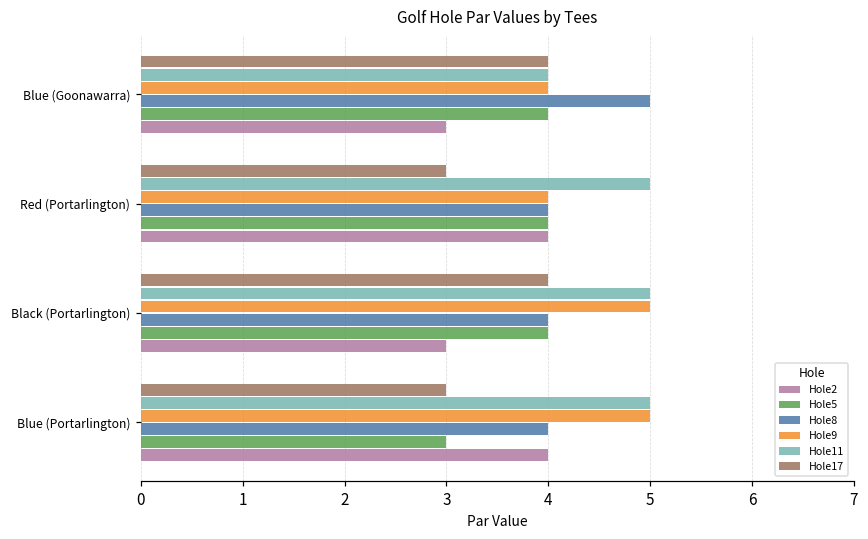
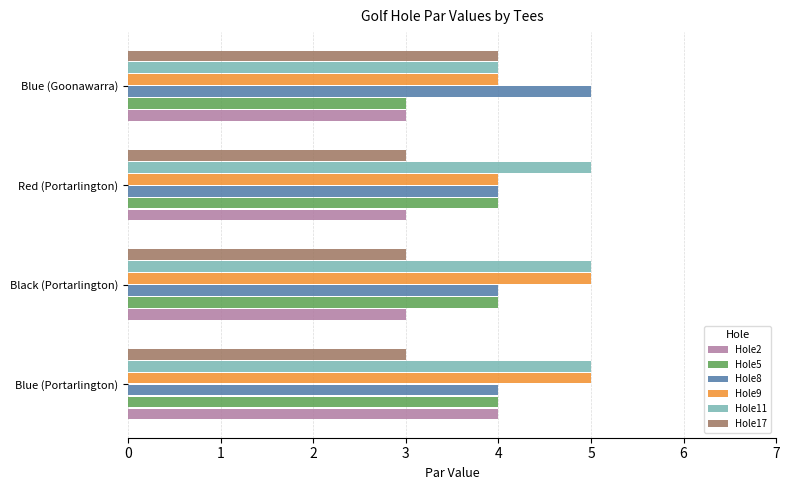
  {
    "Hole2": {
      "Blue (Goonawarra)": 3,
-     "Red (Portarlington)": 4,
+     "Red (Portarlington)": 3,
      "Black (Portarlington)": 3,
      "Blue (Portarlington)": 4
    },
    "Hole5": {
-     "Blue (Goonawarra)": 4,
+     "Blue (Goonawarra)": 3,
      "Red (Portarlington)": 4,
      "Black (Portarlington)": 4,
-     "Blue (Portarlington)": 3
+     "Blue (Portarlington)": 4
    },
    "Hole8": {
      "Blue (Goonawarra)": 5,
      "Red (Portarlington)": 4,
      "Black (Portarlington)": 4,
      "Blue (Portarlington)": 4
    },
    "Hole9": {
      "Blue (Goonawarra)": 4,
      "Red (Portarlington)": 4,
      "Black (Portarlington)": 5,
      "Blue (Portarlington)": 5
    },
    "Hole11": {
      "Blue (Goonawarra)": 4,
      "Red (Portarlington)": 5,
      "Black (Portarlington)": 5,
      "Blue (Portarlington)": 5
    },
    "Hole17": {
      "Blue (Goonawarra)": 4,
      "Red (Portarlington)": 3,
-     "Black (Portarlington)": 4,
+     "Black (Portarlington)": 3,
      "Blue (Portarlington)": 3
    }
  }
